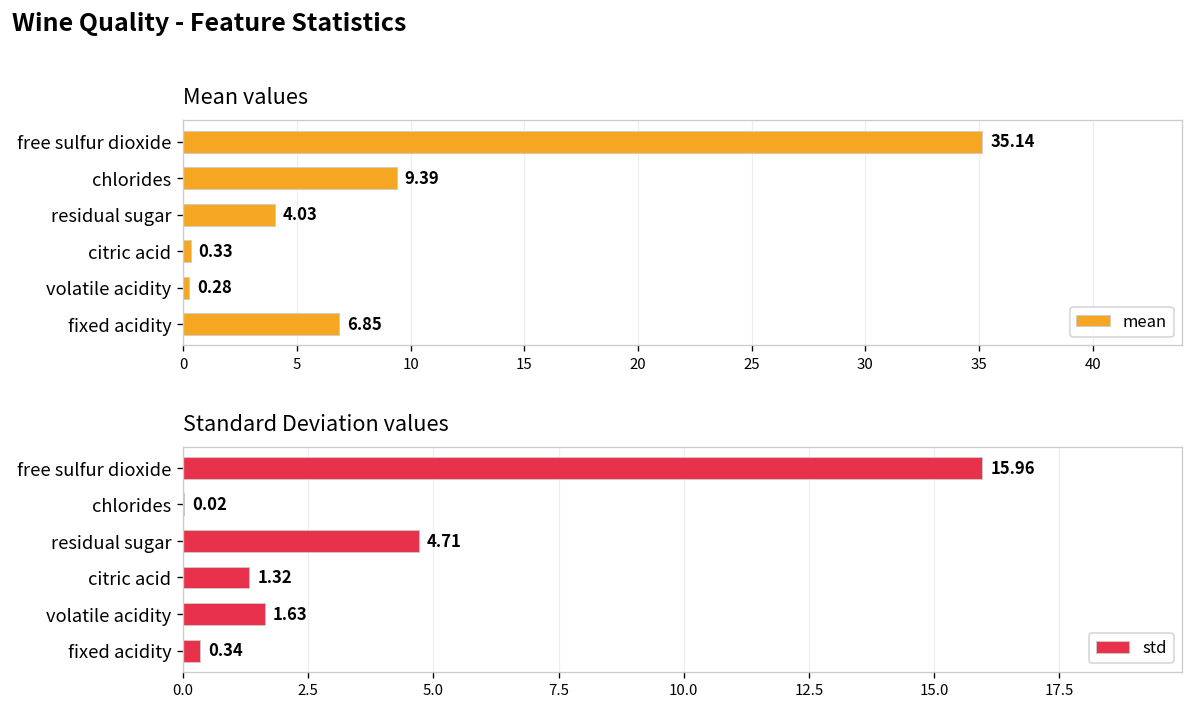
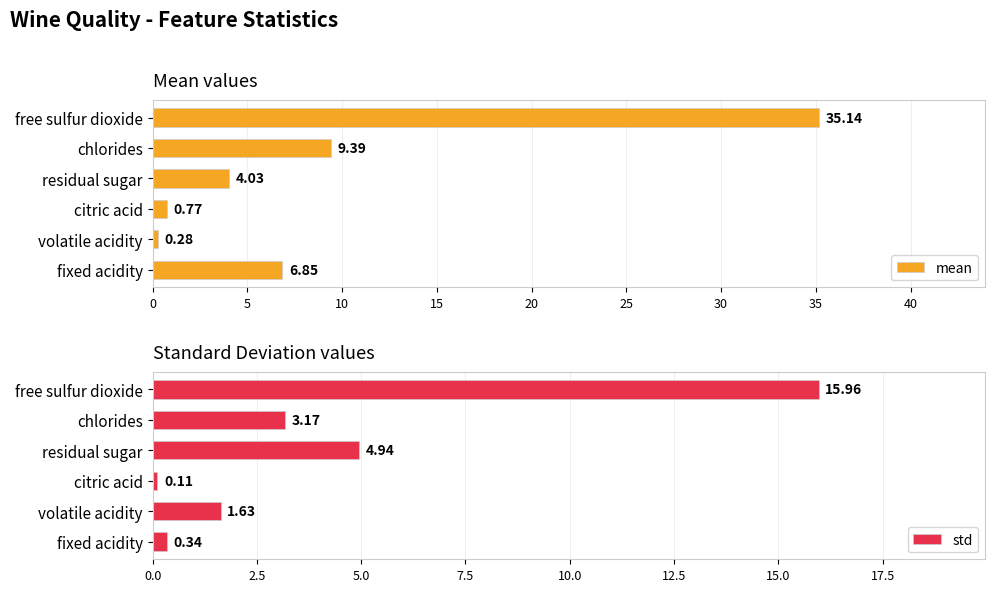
  {
    "Mean values": {
      "free sulfur dioxide": 35.14,
      "chlorides": 9.39,
      "residual sugar": 4.03,
-     "citric acid": 0.33,
+     "citric acid": 0.77,
      "volatile acidity": 0.28,
      "fixed acidity": 6.85
    },
    "Standard Deviation values": {
      "free sulfur dioxide": 15.96,
-     "chlorides": 0.02,
-     "residual sugar": 4.71,
-     "citric acid": 1.32,
+     "chlorides": 3.17,
+     "residual sugar": 4.94,
+     "citric acid": 0.11,
      "volatile acidity": 1.63,
      "fixed acidity": 0.34
    }
  }
